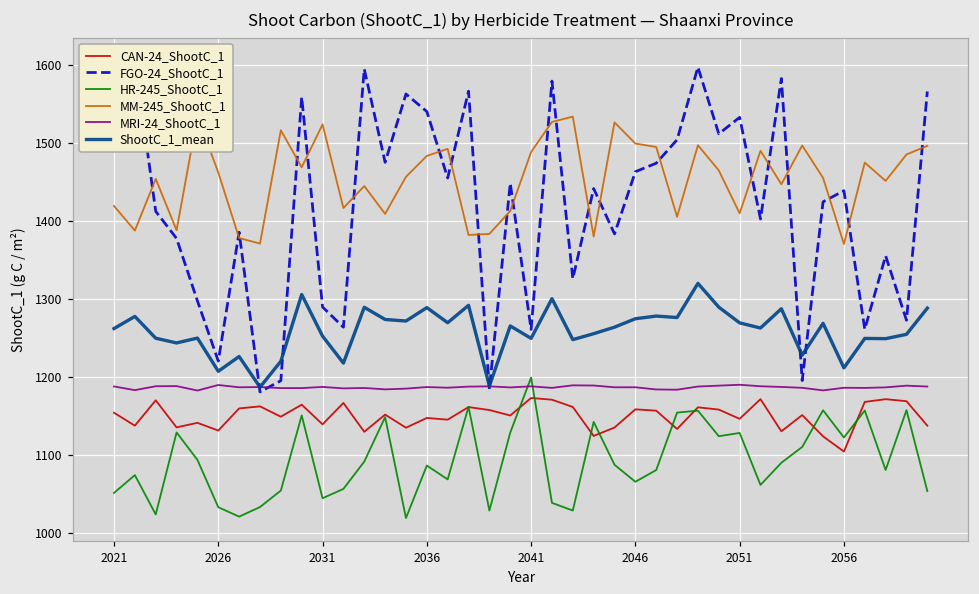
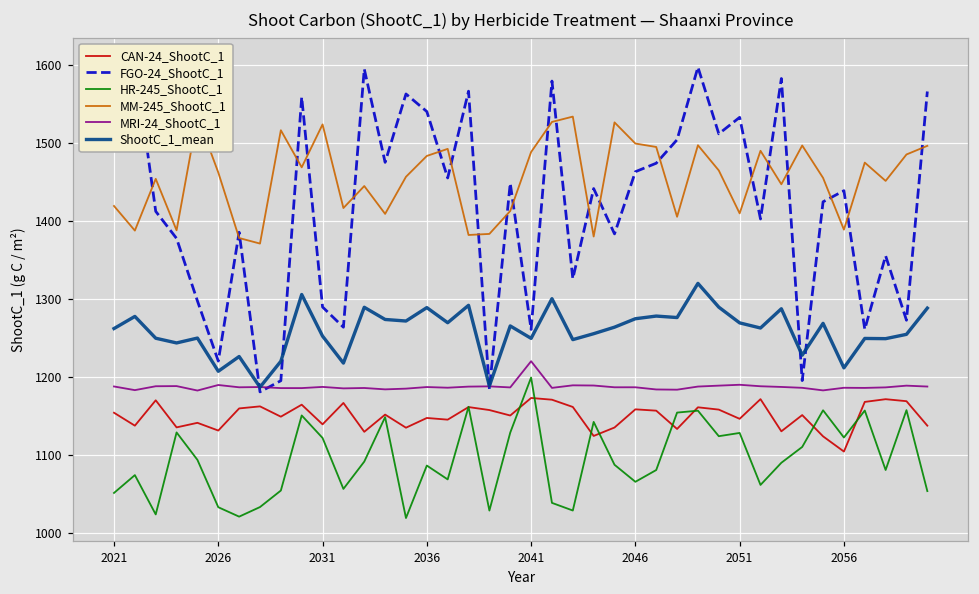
  {
    "CAN-24_ShootC_1": {
      "2021": 1150,
      "2026": 1130,
      "2031": 1140,
      "2036": 1150,
      "2041": 1170,
      "2046": 1160,
      "2051": 1150,
      "2056": 1100
    },
    "FGO-24_ShootC_1": {
      "2021": 1500,
      "2026": 1220,
      "2031": 1290,
      "2036": 1540,
      "2041": 1260,
      "2046": 1460,
      "2051": 1530,
      "2056": 1440
    },
    "HR-245_ShootC_1": {
      "2021": 1050,
      "2026": 1030,
-     "2031": 1040,
+     "2031": 1120,
      "2036": 1090,
      "2041": 1200,
      "2046": 1070,
      "2051": 1130,
      "2056": 1120
    },
    "MM-245_ShootC_1": {
      "2021": 1420,
      "2026": 1460,
      "2031": 1520,
      "2036": 1480,
      "2041": 1490,
      "2046": 1500,
      "2051": 1410,
-     "2056": 1370
+     "2056": 1390
    },
    "MRI-24_ShootC_1": {
      "2021": 1190,
      "2026": 1190,
      "2031": 1190,
      "2036": 1190,
-     "2041": 1190,
+     "2041": 1220,
      "2046": 1190,
      "2051": 1190,
      "2056": 1190
    },
    "ShootC_1_mean": {
      "2021": 1260,
      "2026": 1210,
      "2031": 1250,
      "2036": 1290,
      "2041": 1250,
      "2046": 1270,
      "2051": 1270,
      "2056": 1210
    }
  }
